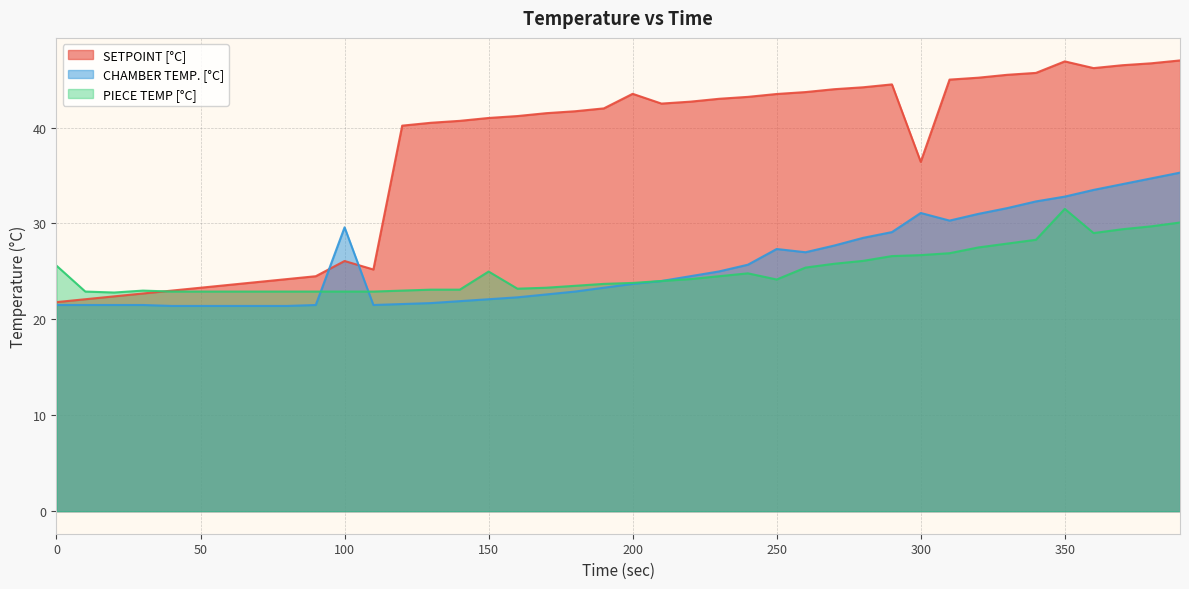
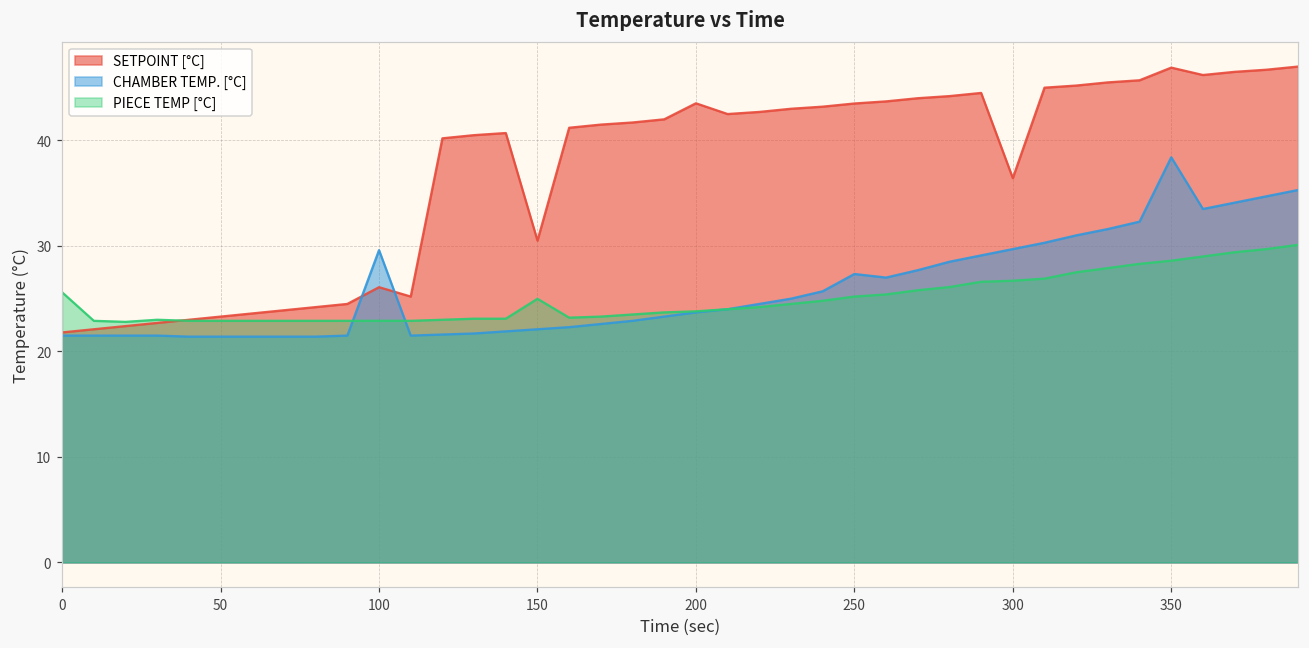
  {
    "SETPOINT [°C]": {
      "0": 22,
      "50": 23,
      "100": 26,
-     "150": 41,
+     "150": 31,
      "200": 44,
      "250": 44,
      "300": 36,
      "350": 47
    },
    "CHAMBER TEMP. [°C]": {
      "0": 22,
      "50": 21,
      "100": 30,
      "150": 22,
      "250": 27,
-     "300": 31,
-     "350": 33
+     "300": 30,
+     "350": 38
    },
    "PIECE TEMP [°C]": {
      "0": 26,
      "50": 23,
      "100": 23,
      "150": 25,
-     "250": 24,
+     "250": 25,
      "300": 27,
-     "350": 32
+     "350": 29
    }
  }
